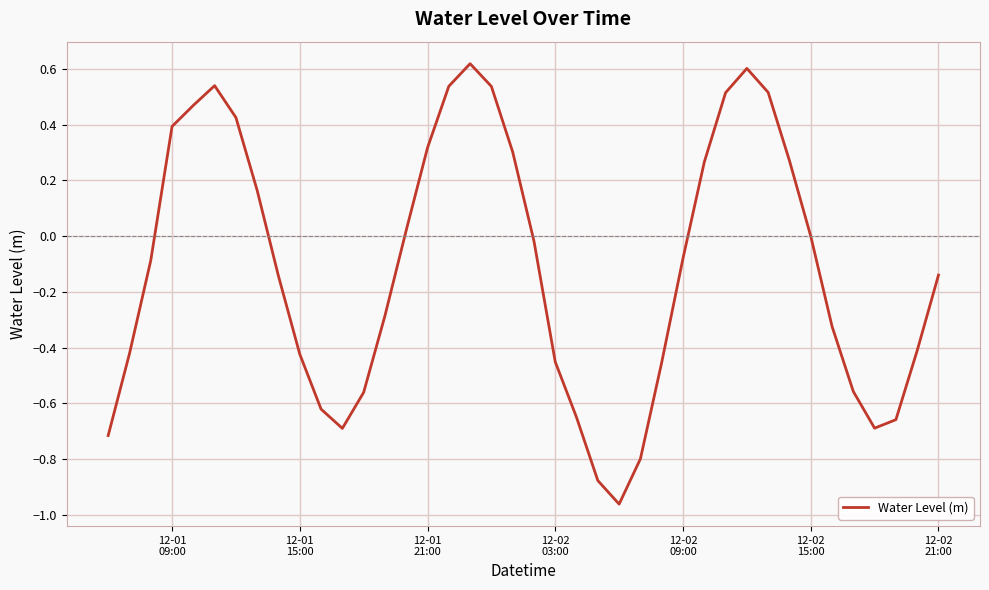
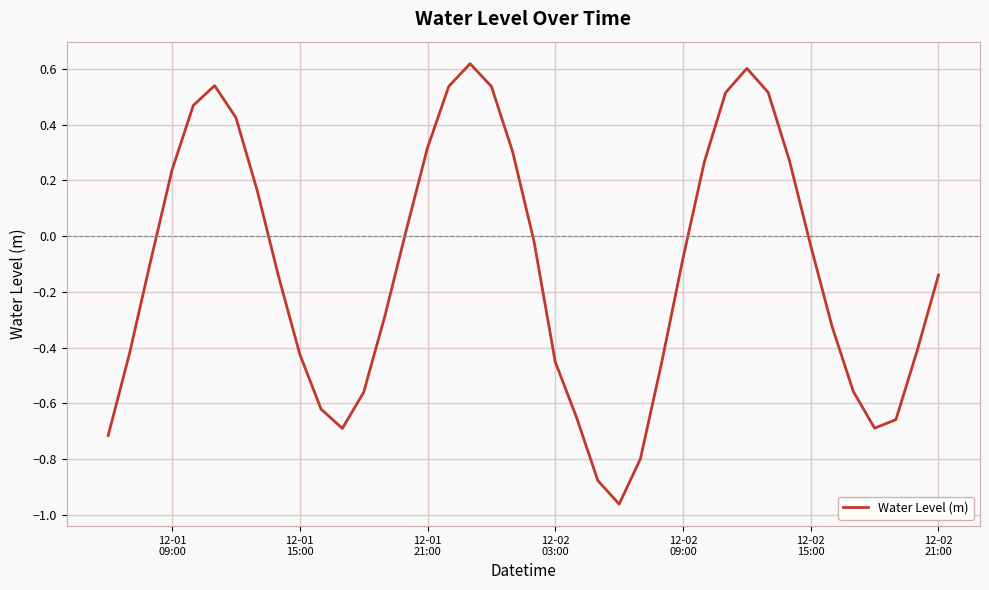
  {
-   "12-01 09:00": 0.39,
+   "12-01 09:00": 0.24,
    "12-01 15:00": -0.42,
    "12-01 21:00": 0.32,
    "12-02 03:00": -0.45,
    "12-02 09:00": -0.08,
-   "12-02 15:00": 0.00,
+   "12-02 15:00": -0.03,
    "12-02 21:00": -0.14
  }
